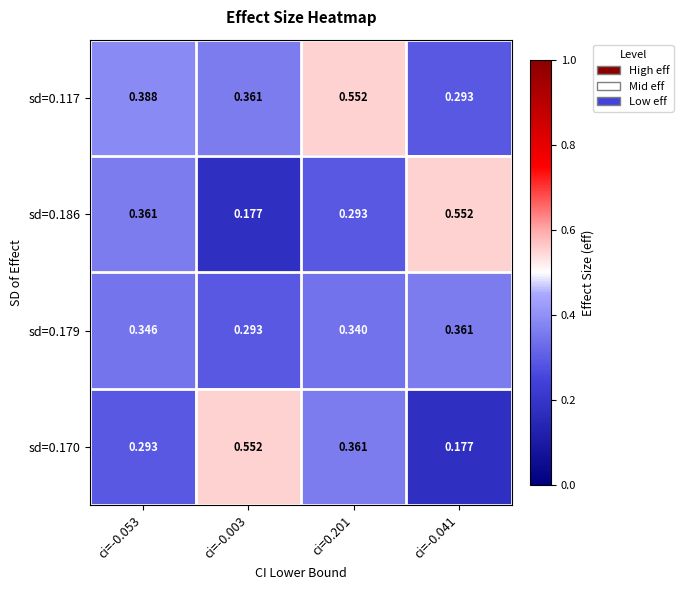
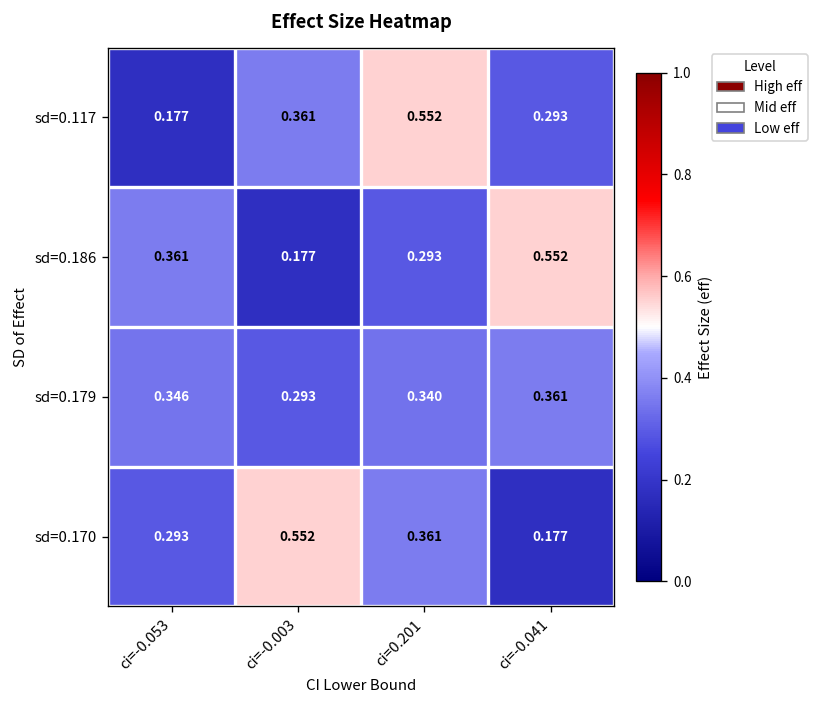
  {
    "sd=0.117": {
-     "ci=-0.053": 0.388,
+     "ci=-0.053": 0.177,
      "ci=-0.003": 0.361,
      "ci=0.201": 0.552,
      "ci=-0.041": 0.293
    },
    "sd=0.186": {
      "ci=-0.053": 0.361,
      "ci=-0.003": 0.177,
      "ci=0.201": 0.293,
      "ci=-0.041": 0.552
    },
    "sd=0.179": {
      "ci=-0.053": 0.346,
      "ci=-0.003": 0.293,
      "ci=0.201": 0.340,
      "ci=-0.041": 0.361
    },
    "sd=0.170": {
      "ci=-0.053": 0.293,
      "ci=-0.003": 0.552,
      "ci=0.201": 0.361,
      "ci=-0.041": 0.177
    }
  }
